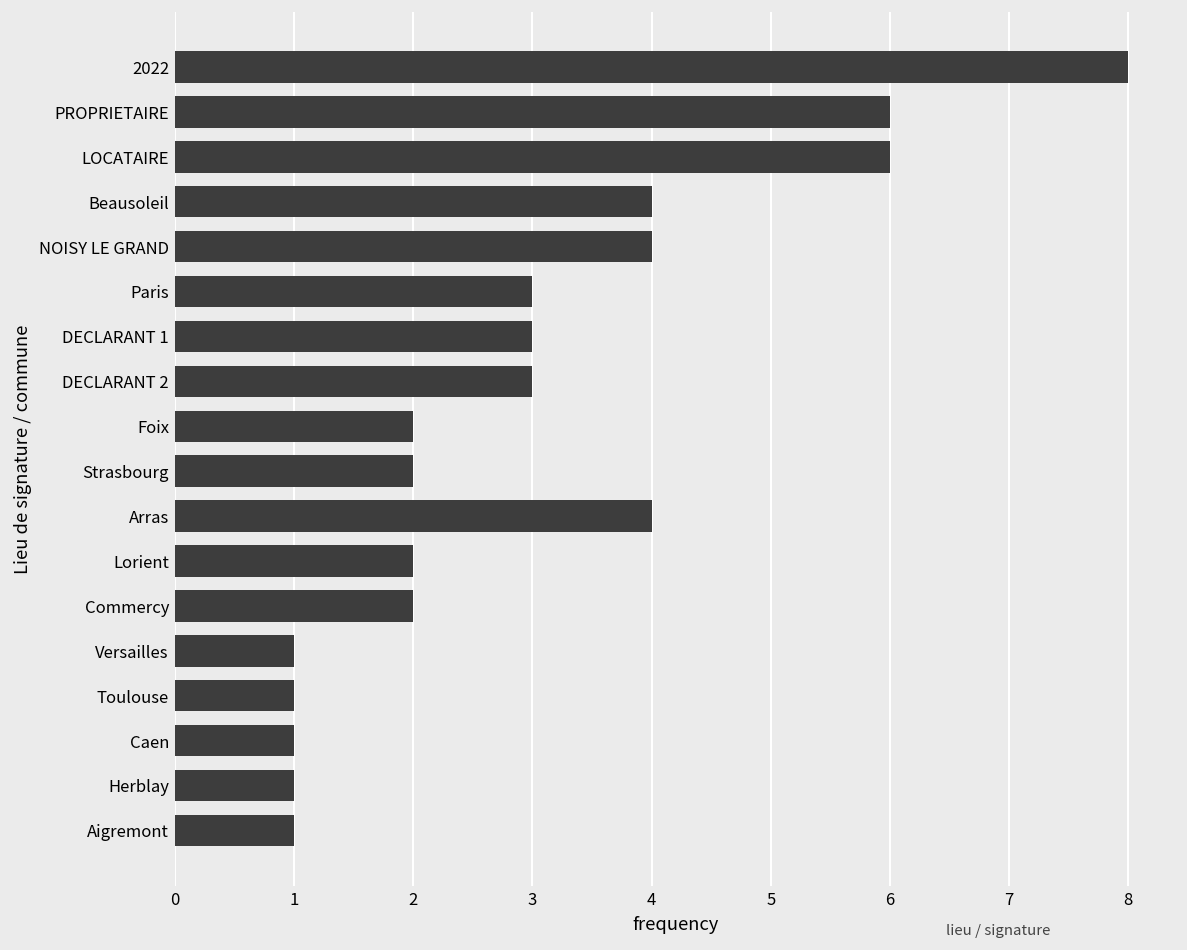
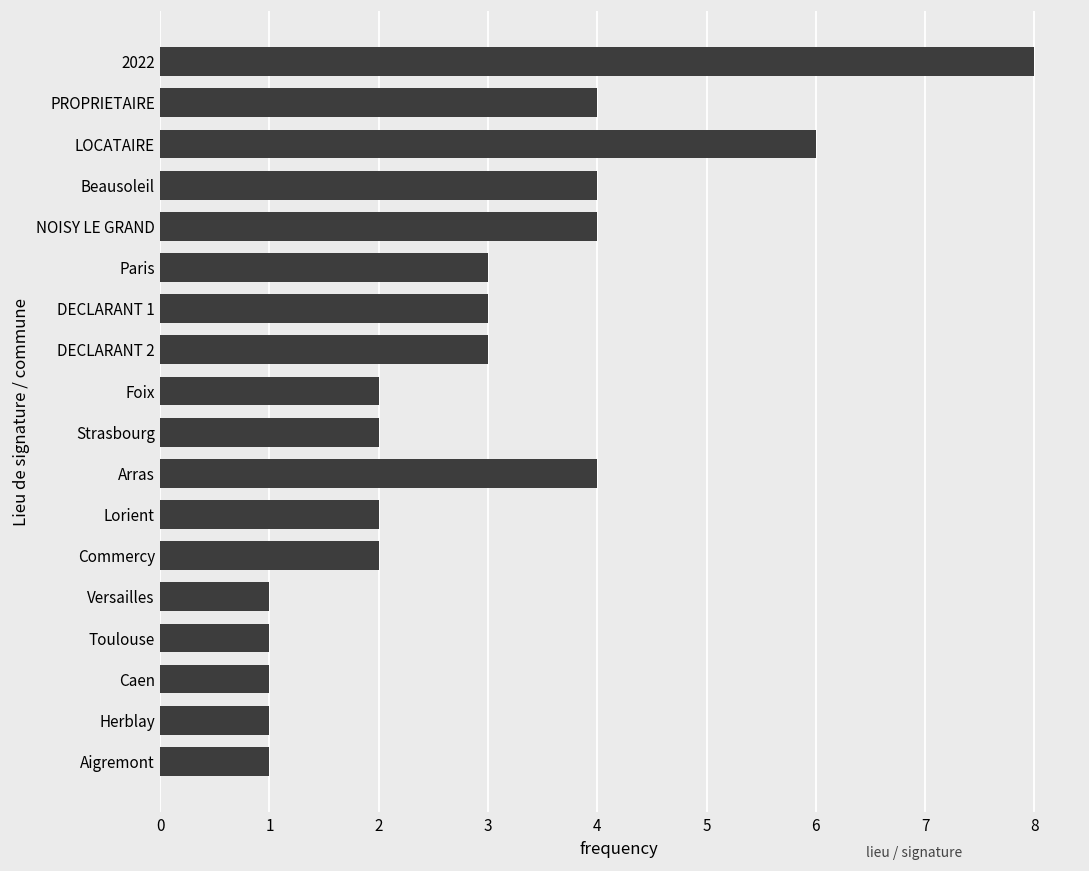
  {
    "2022": 8,
-   "PROPRIETAIRE": 6,
+   "PROPRIETAIRE": 4,
    "LOCATAIRE": 6,
    "Beausoleil": 4,
    "NOISY LE GRAND": 4,
    "Paris": 3,
    "DECLARANT 1": 3,
    "DECLARANT 2": 3,
    "Foix": 2,
    "Strasbourg": 2,
    "Arras": 4,
    "Lorient": 2,
    "Commercy": 2,
    "Versailles": 1,
    "Toulouse": 1,
    "Caen": 1,
    "Herblay": 1,
    "Aigremont": 1
  }
